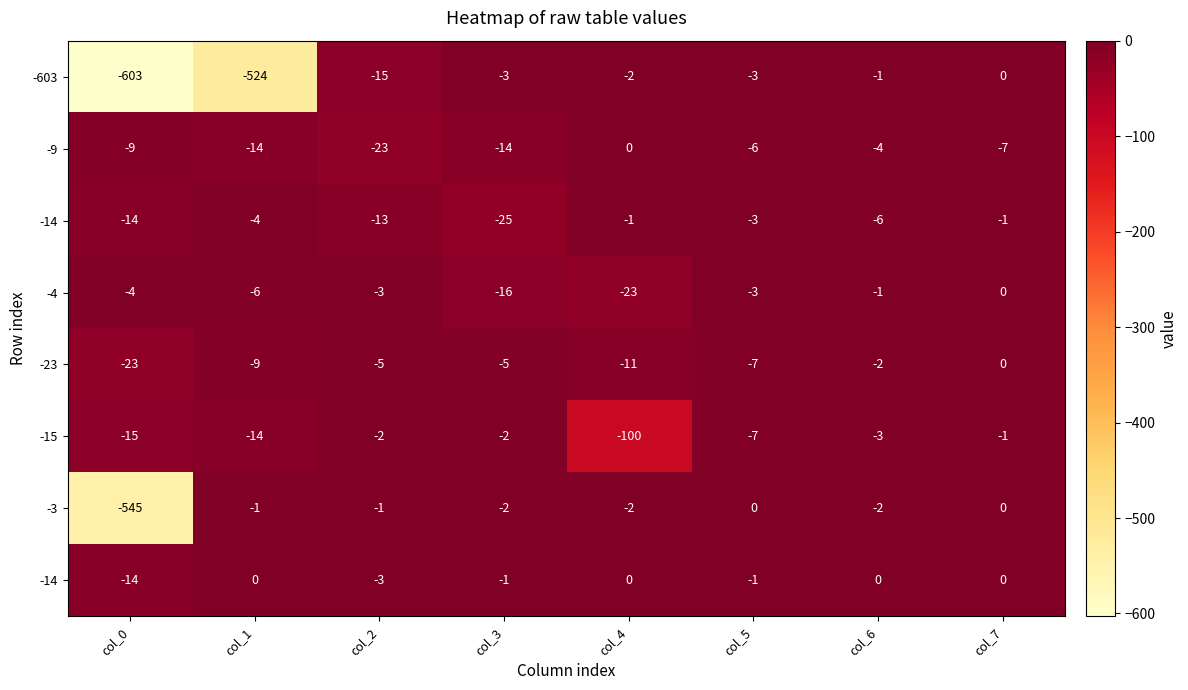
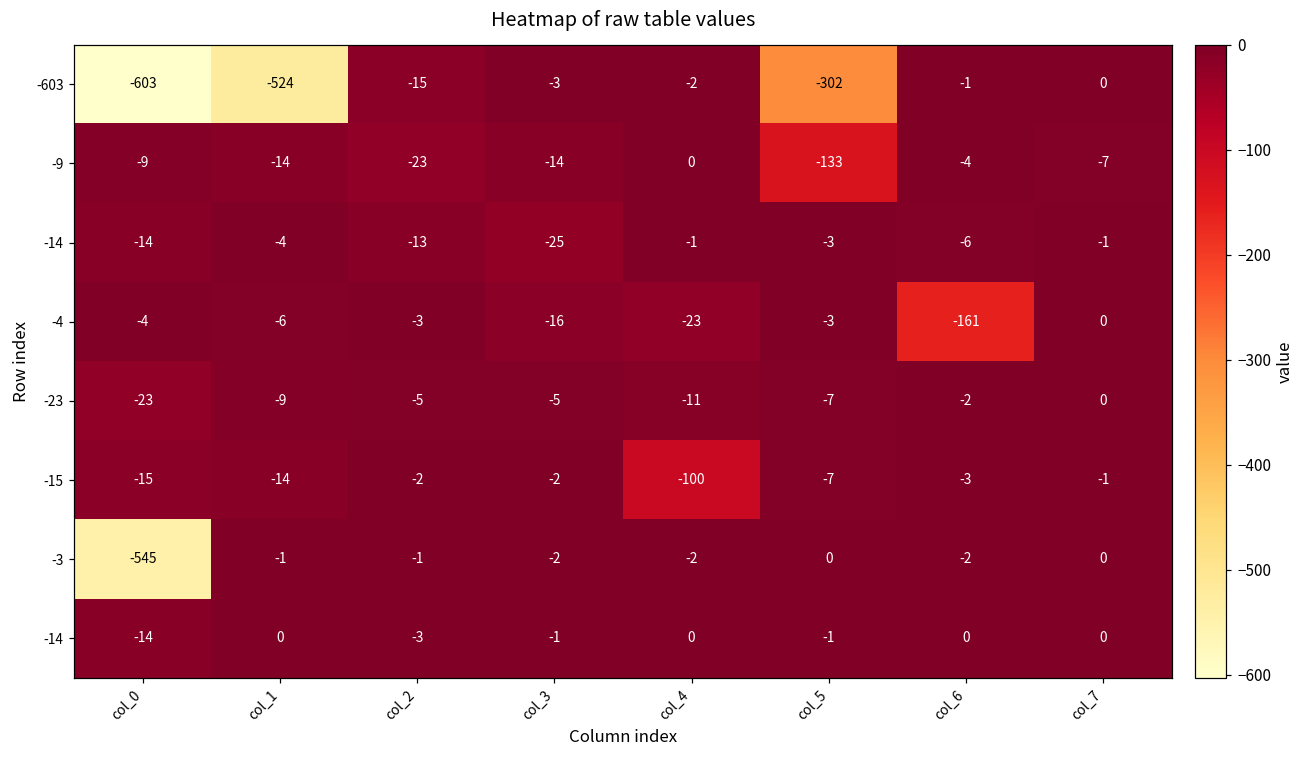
  {
    "-603": {
      "col_0": -603,
      "col_1": -524,
      "col_2": -15,
      "col_3": -3,
      "col_4": -2,
-     "col_5": -3,
+     "col_5": -302,
      "col_6": -1,
      "col_7": 0
    },
    "-9": {
      "col_0": -9,
      "col_1": -14,
      "col_2": -23,
      "col_3": -14,
      "col_4": 0,
-     "col_5": -6,
+     "col_5": -133,
      "col_6": -4,
      "col_7": -7
    },
    "-4": {
      "col_0": -4,
      "col_1": -6,
      "col_2": -3,
      "col_3": -16,
      "col_4": -23,
      "col_5": -3,
-     "col_6": -1,
+     "col_6": -161,
      "col_7": 0
    },
    "-23": {
      "col_0": -23,
      "col_1": -9,
      "col_2": -5,
      "col_3": -5,
      "col_4": -11,
      "col_5": -7,
      "col_6": -2,
      "col_7": 0
    },
    "-15": {
      "col_0": -15,
      "col_1": -14,
      "col_2": -2,
      "col_3": -2,
      "col_4": -100,
      "col_5": -7,
      "col_6": -3,
      "col_7": -1
    },
    "-3": {
      "col_0": -545,
      "col_1": -1,
      "col_2": -1,
      "col_3": -2,
      "col_4": -2,
      "col_5": 0,
      "col_6": -2,
      "col_7": 0
    }
  }
